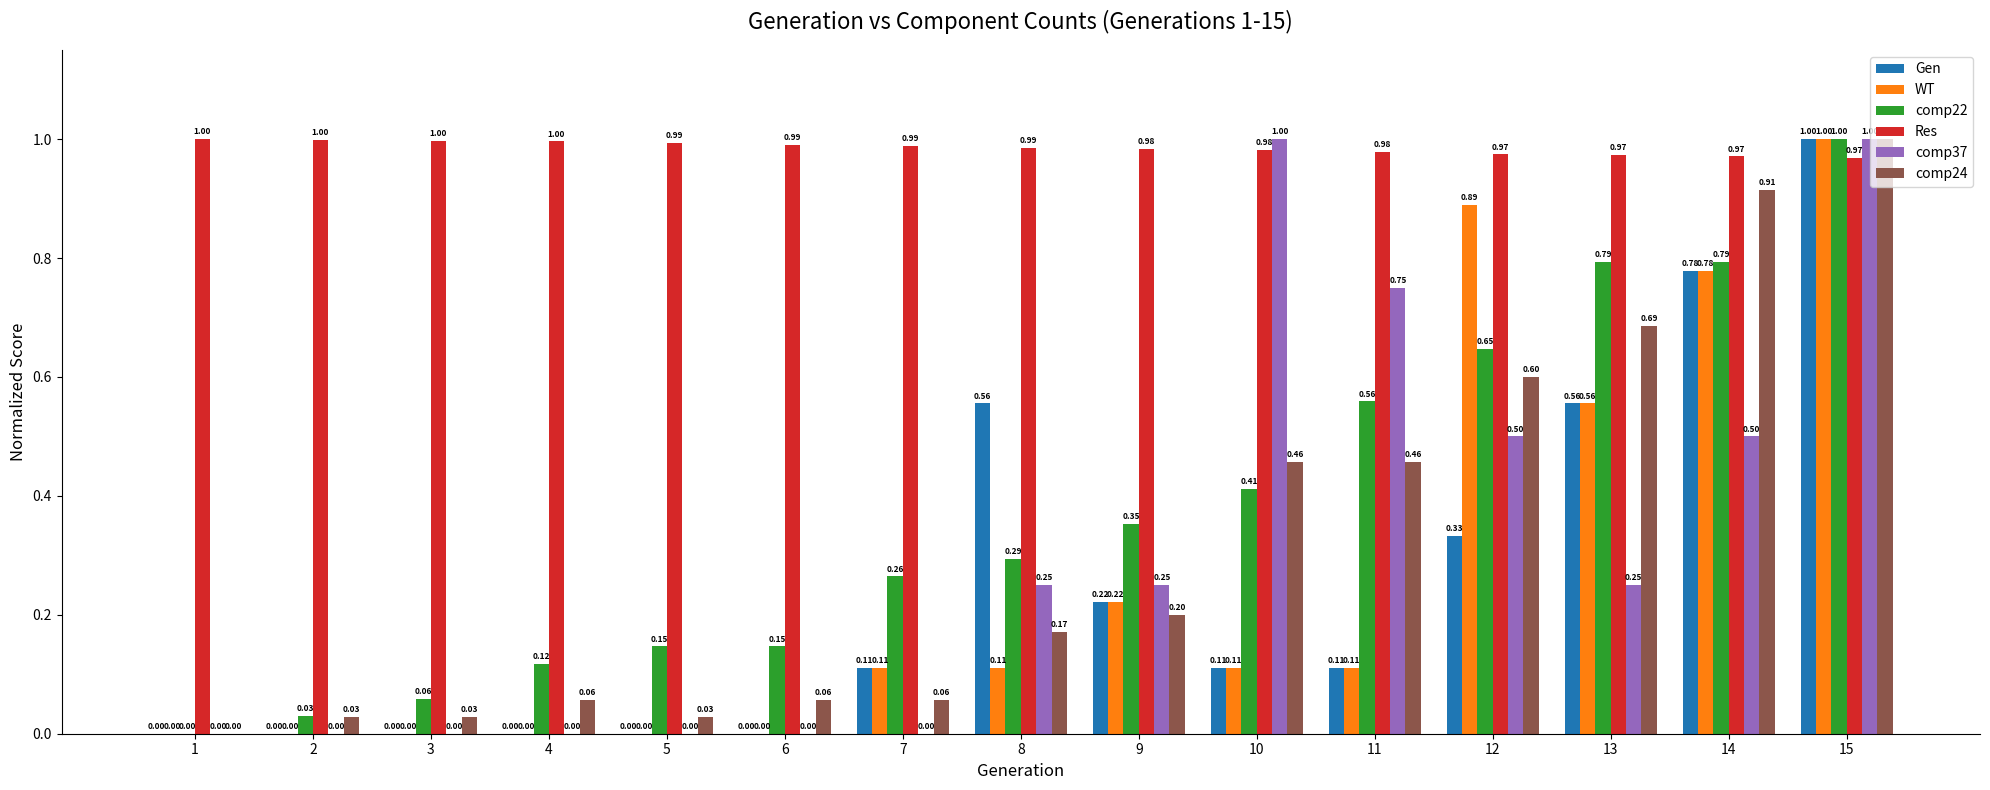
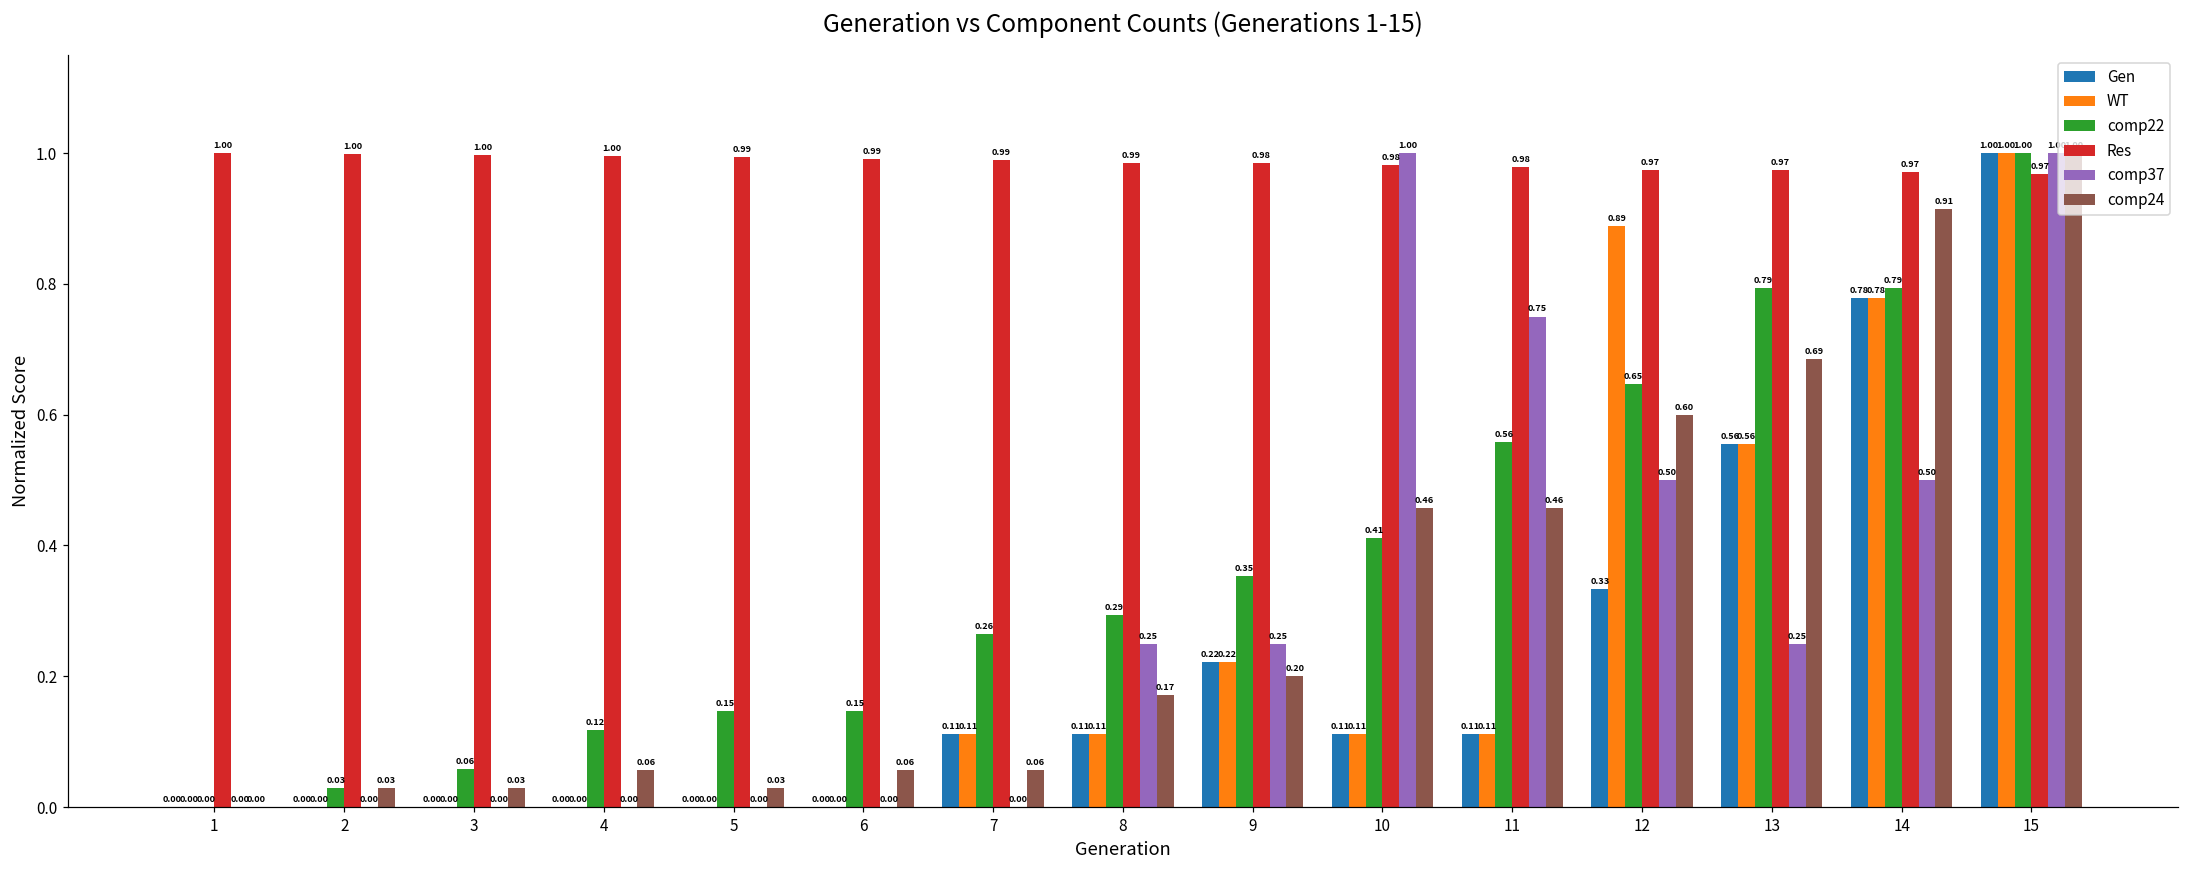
  {
    "Gen": {
      "1": 0.00,
      "2": 0.00,
      "3": 0.00,
      "4": 0.00,
      "5": 0.00,
      "6": 0.00,
      "7": 0.11,
-     "8": 0.56,
+     "8": 0.11,
      "9": 0.22,
      "10": 0.11,
      "11": 0.11,
      "12": 0.33,
      "13": 0.56,
      "14": 0.78,
      "15": 1.00
    },
    "WT": {
      "1": 0.00,
      "2": 0.00,
      "3": 0.00,
      "4": 0.00,
      "5": 0.00,
      "6": 0.00,
      "7": 0.11,
      "8": 0.11,
      "9": 0.22,
      "10": 0.11,
      "11": 0.11,
      "12": 0.89,
      "13": 0.56,
      "14": 0.78,
      "15": 1.00
    },
    "comp22": {
      "1": 0.00,
      "2": 0.03,
      "3": 0.06,
      "4": 0.12,
      "5": 0.15,
      "6": 0.15,
      "7": 0.26,
      "8": 0.29,
      "9": 0.35,
      "10": 0.41,
      "11": 0.56,
      "12": 0.65,
      "13": 0.79,
      "14": 0.79,
      "15": 1.00
    },
    "Res": {
      "1": 1.00,
      "2": 1.00,
      "3": 1.00,
      "4": 1.00,
      "5": 0.99,
      "6": 0.99,
      "7": 0.99,
      "8": 0.99,
      "9": 0.98,
      "10": 0.98,
      "11": 0.98,
      "12": 0.97,
      "13": 0.97,
      "14": 0.97,
      "15": 0.97
    },
    "comp37": {
      "1": 0.00,
      "2": 0.00,
      "3": 0.00,
      "4": 0.00,
      "5": 0.00,
      "6": 0.00,
      "7": 0.00,
      "8": 0.25,
      "9": 0.25,
      "10": 1.00,
      "11": 0.75,
      "12": 0.50,
      "13": 0.25,
      "14": 0.50
    },
    "comp24": {
      "1": 0.00,
      "2": 0.03,
      "3": 0.03,
      "4": 0.06,
      "5": 0.03,
      "6": 0.06,
      "7": 0.06,
      "8": 0.17,
      "9": 0.20,
      "10": 0.46,
      "11": 0.46,
      "12": 0.60,
      "13": 0.69,
      "14": 0.91
    }
  }
